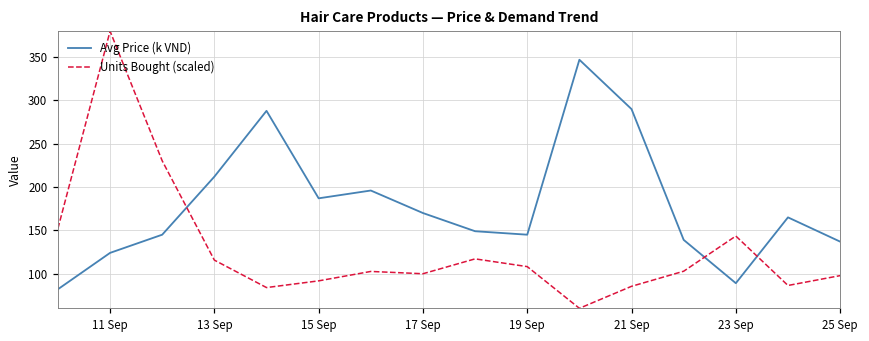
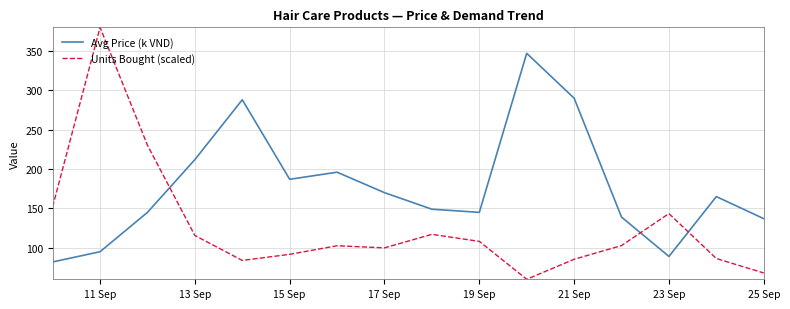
  {
    "Avg Price (k VND)": {
-     "11 Sep": 120,
+     "11 Sep": 100,
      "13 Sep": 210,
      "15 Sep": 190,
      "17 Sep": 170,
      "19 Sep": 150,
      "21 Sep": 290,
      "23 Sep": 90,
      "25 Sep": 140
    },
    "Units Bought (scaled)": {
      "11 Sep": 380,
      "13 Sep": 120,
      "15 Sep": 90,
      "17 Sep": 100,
      "19 Sep": 110,
      "21 Sep": 90,
      "23 Sep": 140,
-     "25 Sep": 100
+     "25 Sep": 70
    }
  }
